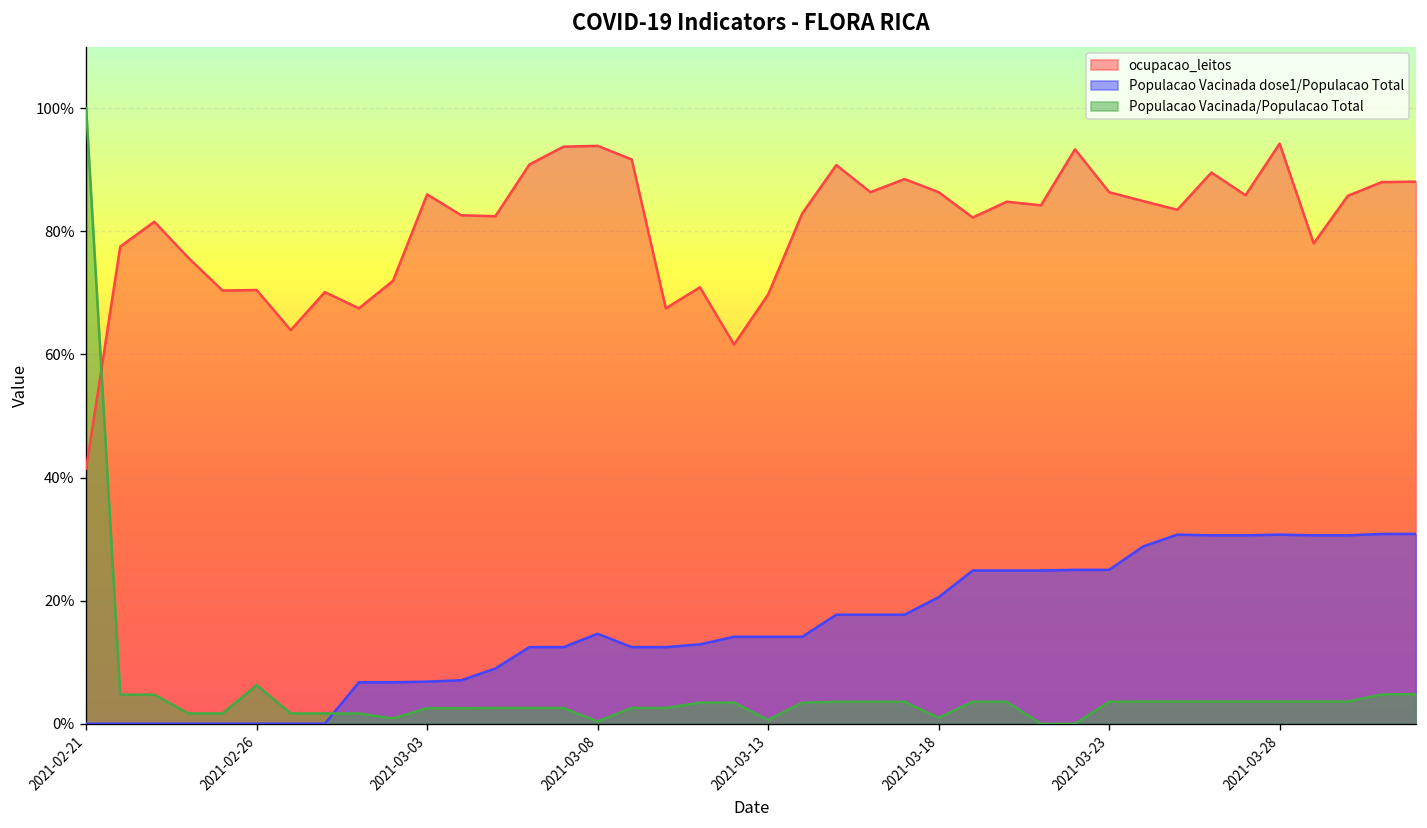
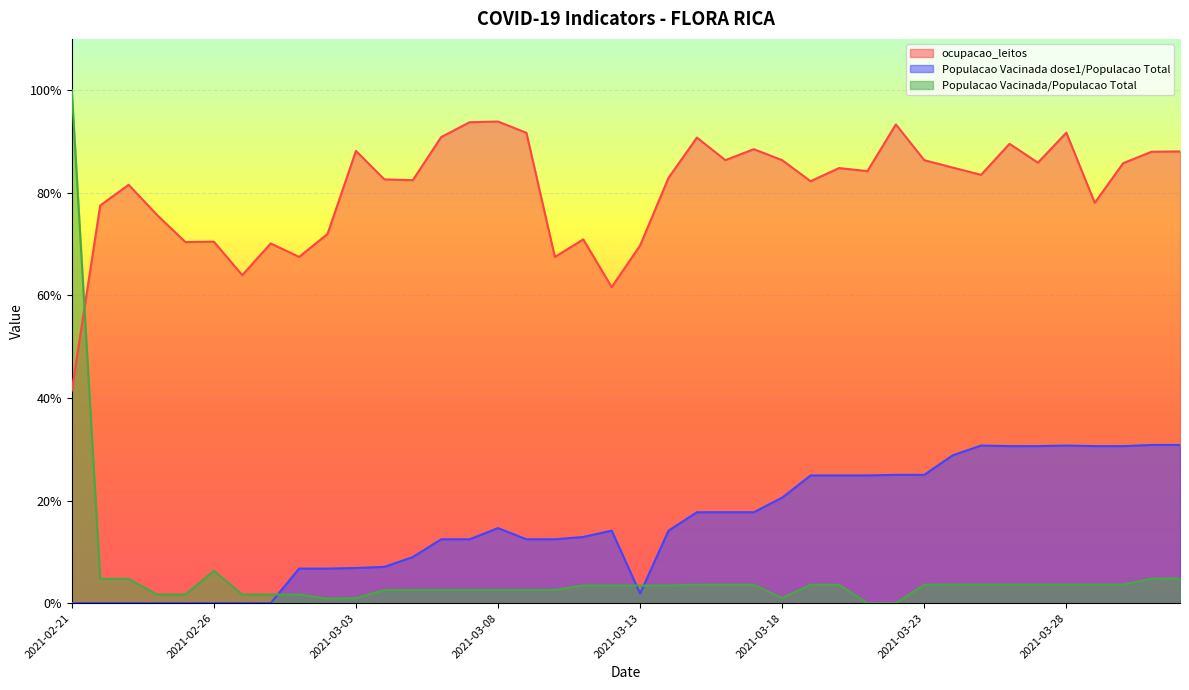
  {
    "ocupacao_leitos": {
      "2021-02-21": "41%",
      "2021-02-26": "70%",
-     "2021-03-03": "86%",
+     "2021-03-03": "88%",
      "2021-03-08": "94%",
      "2021-03-13": "70%",
      "2021-03-18": "86%",
      "2021-03-23": "86%",
-     "2021-03-28": "94%"
+     "2021-03-28": "92%"
    },
    "Populacao Vacinada dose1/Populacao Total": {
      "2021-02-21": "0%",
      "2021-02-26": "0%",
      "2021-03-03": "7%",
      "2021-03-08": "15%",
-     "2021-03-13": "14%",
+     "2021-03-13": "2%",
      "2021-03-18": "21%",
      "2021-03-23": "25%",
      "2021-03-28": "31%"
    },
    "Populacao Vacinada/Populacao Total": {
      "2021-02-21": "100%",
      "2021-02-26": "6%",
-     "2021-03-03": "3%",
-     "2021-03-08": "0%",
-     "2021-03-13": "1%",
+     "2021-03-03": "1%",
+     "2021-03-08": "3%",
+     "2021-03-13": "3%",
      "2021-03-18": "1%",
      "2021-03-23": "4%",
      "2021-03-28": "4%"
    }
  }
